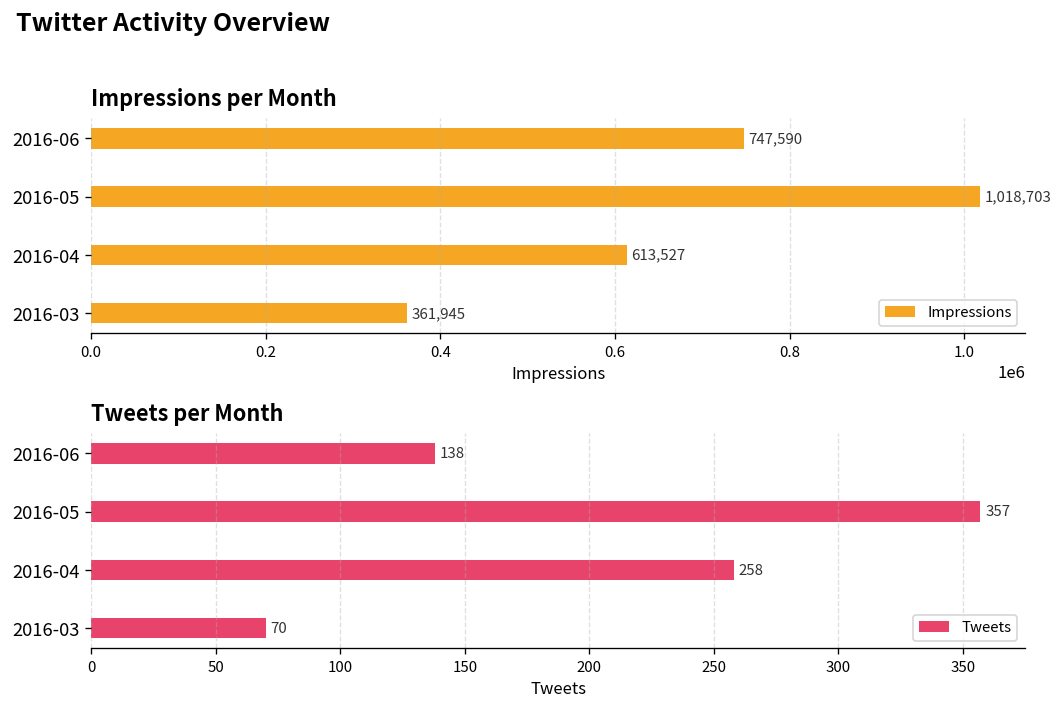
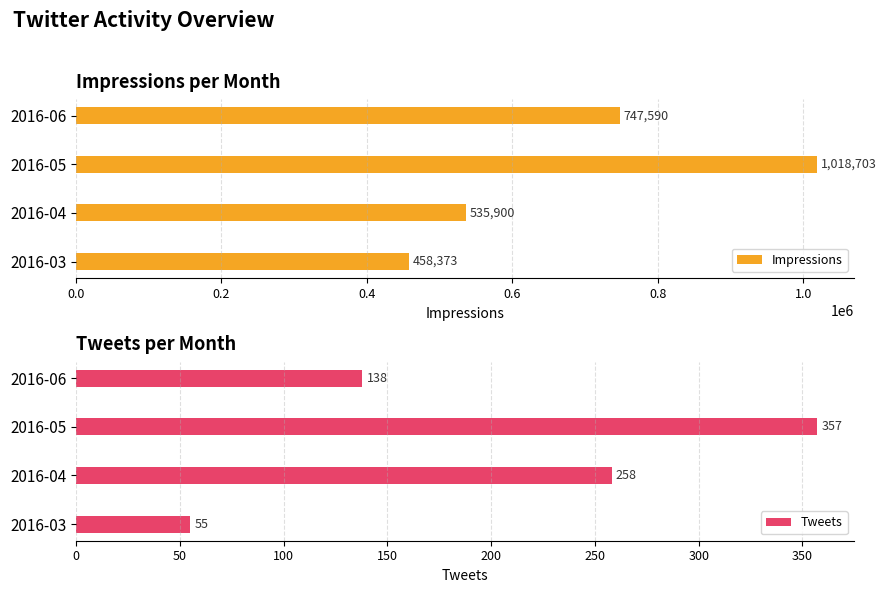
  {
    "Impressions per Month": {
      "2016-06": "747,590",
      "2016-05": "1,018,703",
-     "2016-04": "613,527",
-     "2016-03": "361,945"
+     "2016-04": "535,900",
+     "2016-03": "458,373"
    },
    "Tweets per Month": {
      "2016-06": "138",
      "2016-05": "357",
      "2016-04": "258",
-     "2016-03": "70"
+     "2016-03": "55"
    }
  }
